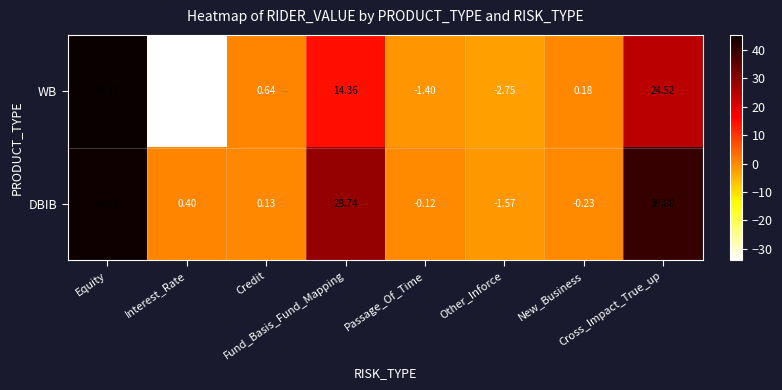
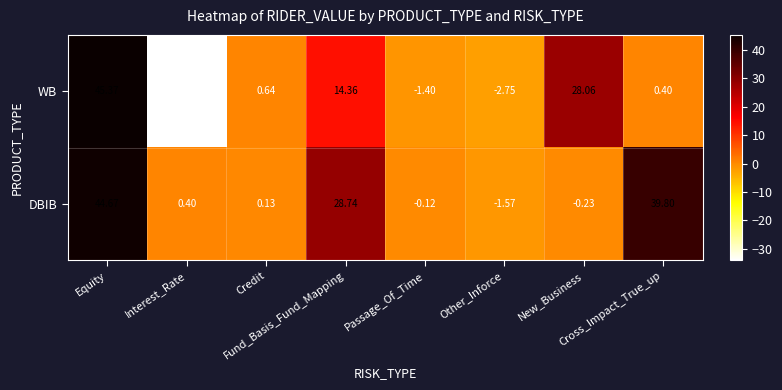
  {
    "WB": {
      "Credit": 0.64,
      "Fund_Basis_Fund_Mapping": 14.36,
      "Passage_Of_Time": -1.40,
      "Other_Inforce": -2.75,
-     "New_Business": 0.18,
-     "Cross_Impact_True_up": 24.52
+     "New_Business": 28.06,
+     "Cross_Impact_True_up": 0.40
    },
    "DBIB": {
      "Interest_Rate": 0.40,
      "Credit": 0.13,
      "Fund_Basis_Fund_Mapping": 28.74,
      "Passage_Of_Time": -0.12,
      "Other_Inforce": -1.57,
      "New_Business": -0.23,
      "Cross_Impact_True_up": 39.80
    }
  }
